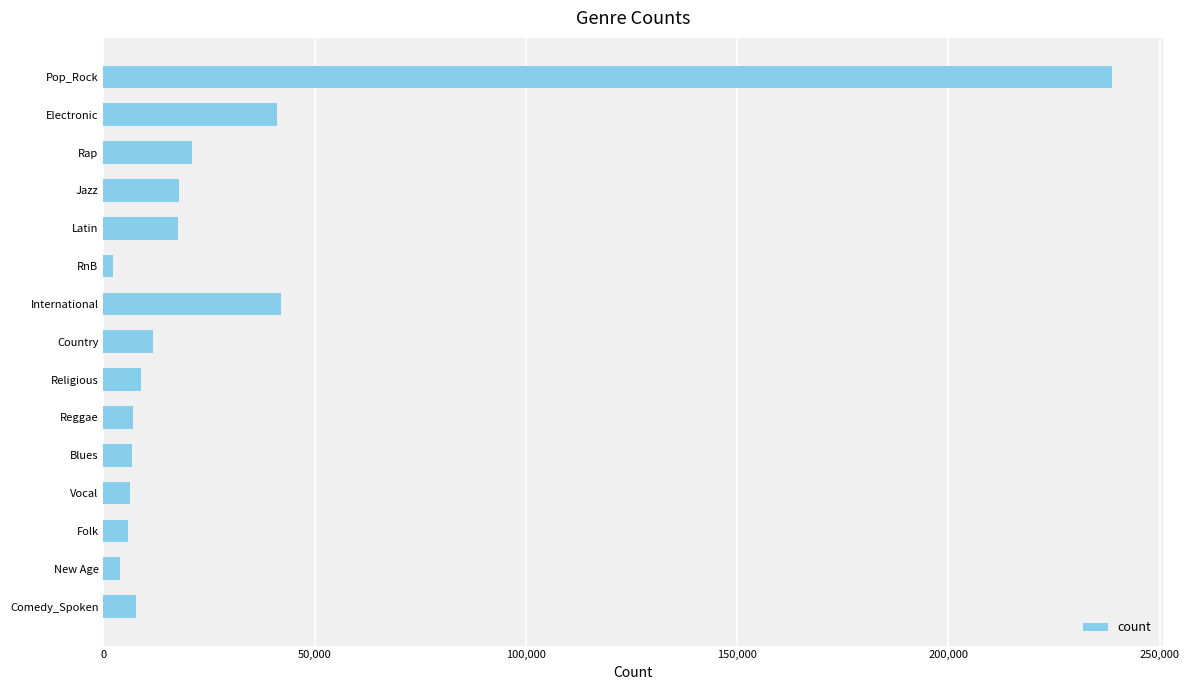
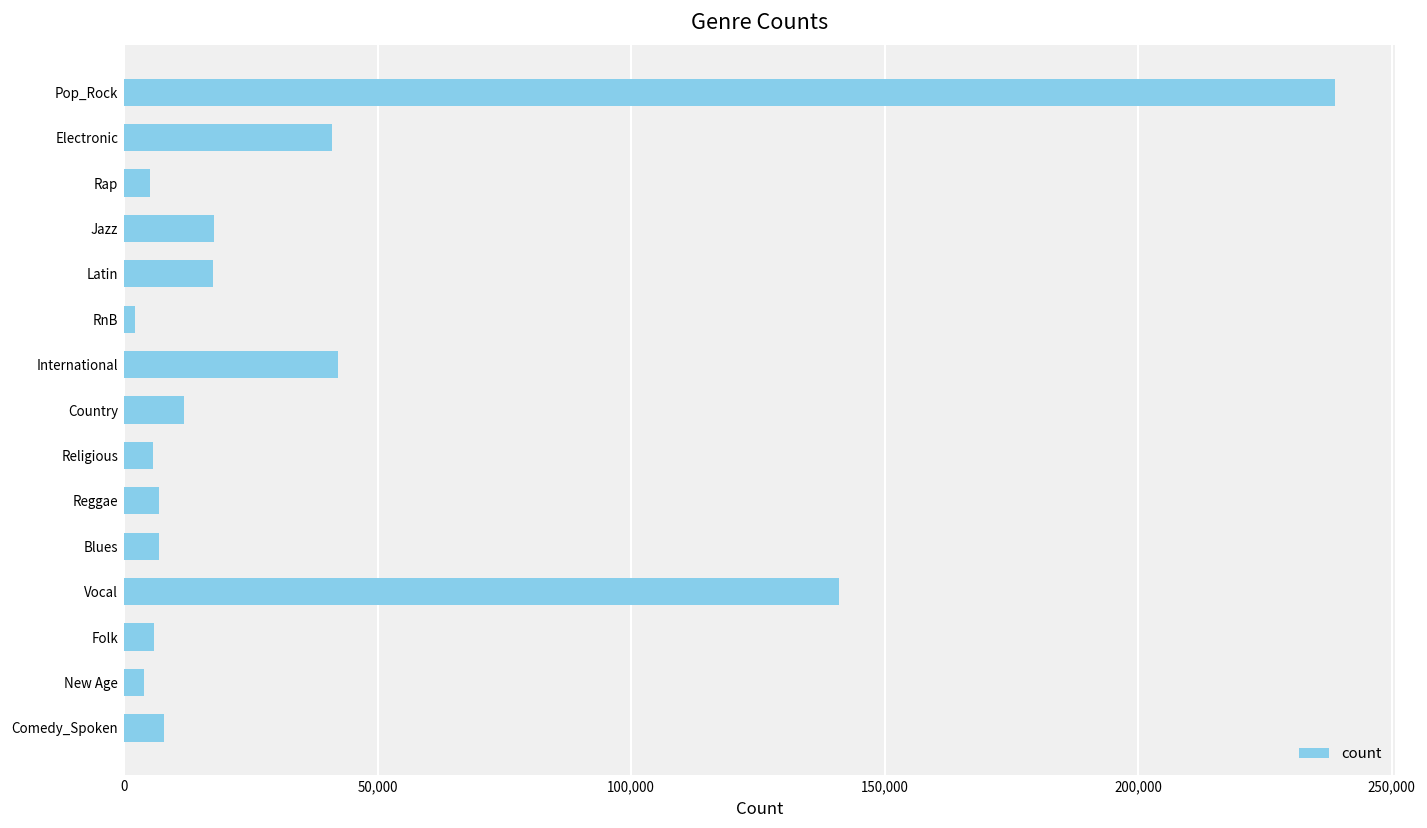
  {
    "Pop_Rock": "239,000",
    "Electronic": "41,000",
-   "Rap": "21,000",
+   "Rap": "5,000",
    "Jazz": "18,000",
    "Latin": "18,000",
    "RnB": "2,000",
    "International": "42,000",
    "Country": "12,000",
-   "Religious": "9,000",
+   "Religious": "6,000",
    "Reggae": "7,000",
    "Blues": "7,000",
-   "Vocal": "6,000",
+   "Vocal": "141,000",
    "Folk": "6,000",
    "New Age": "4,000",
    "Comedy_Spoken": "8,000"
  }
